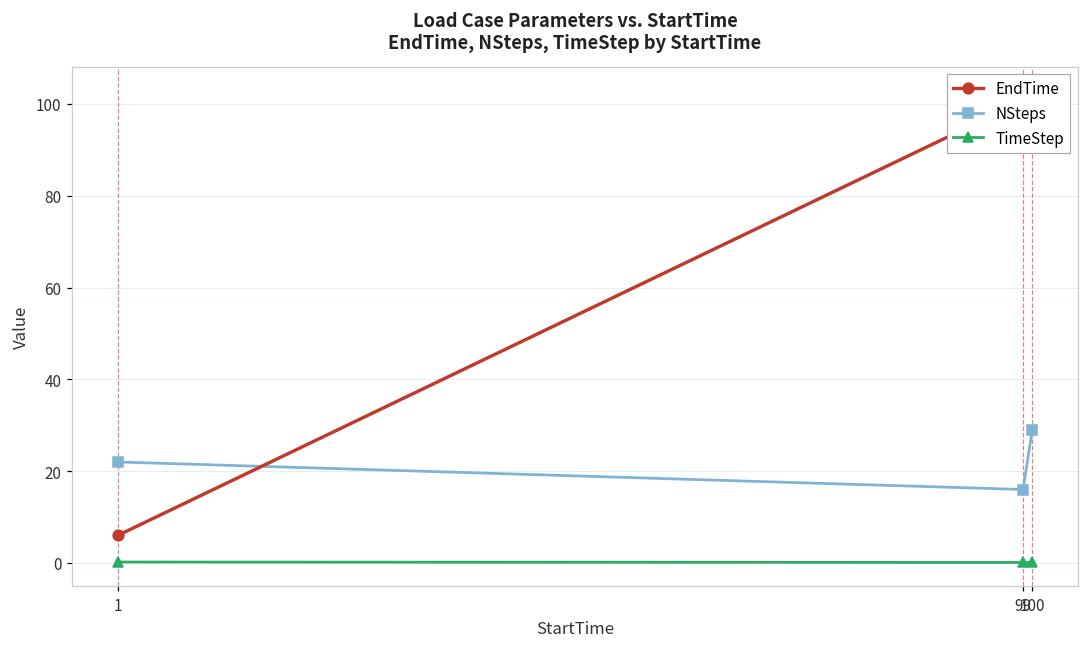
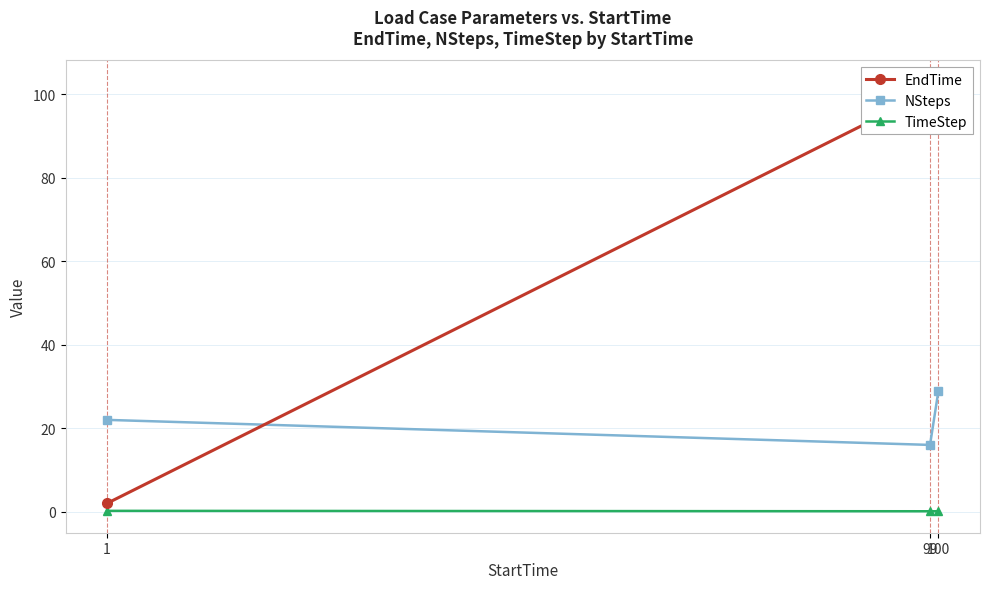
  {
    "EndTime": {
-     "1": 6
+     "1": 2
    },
    "NSteps": {
      "1": 22
    },
    "TimeStep": {
      "1": 0
    }
  }
